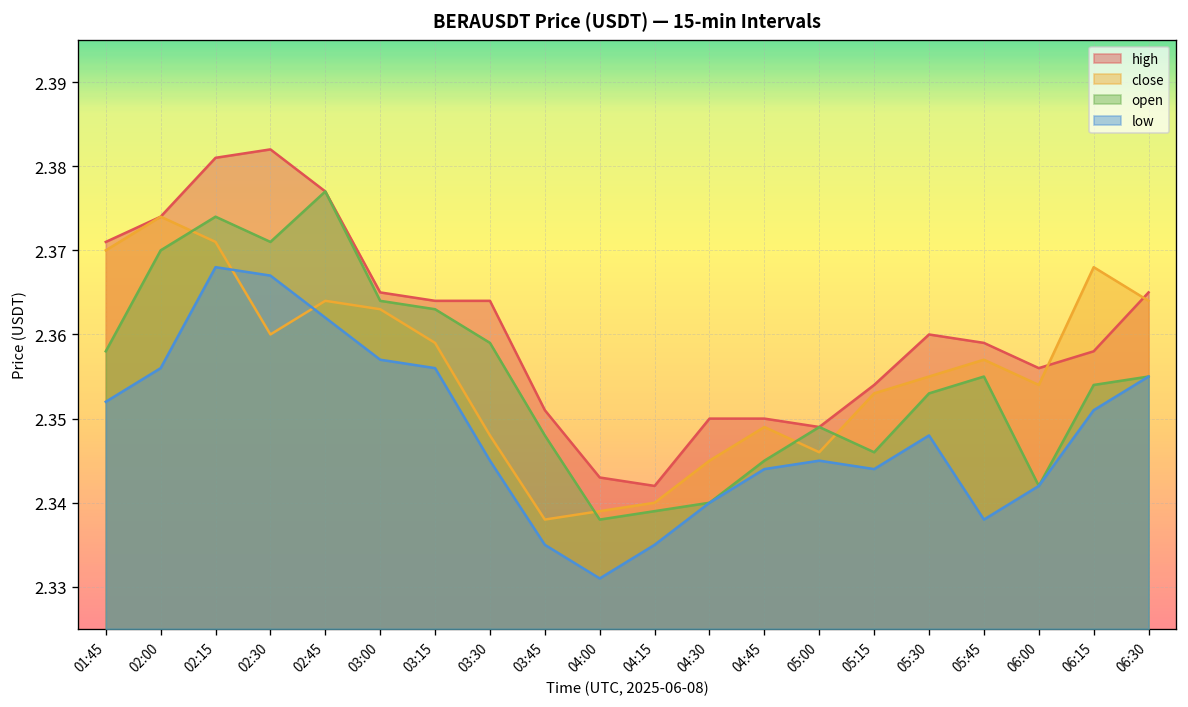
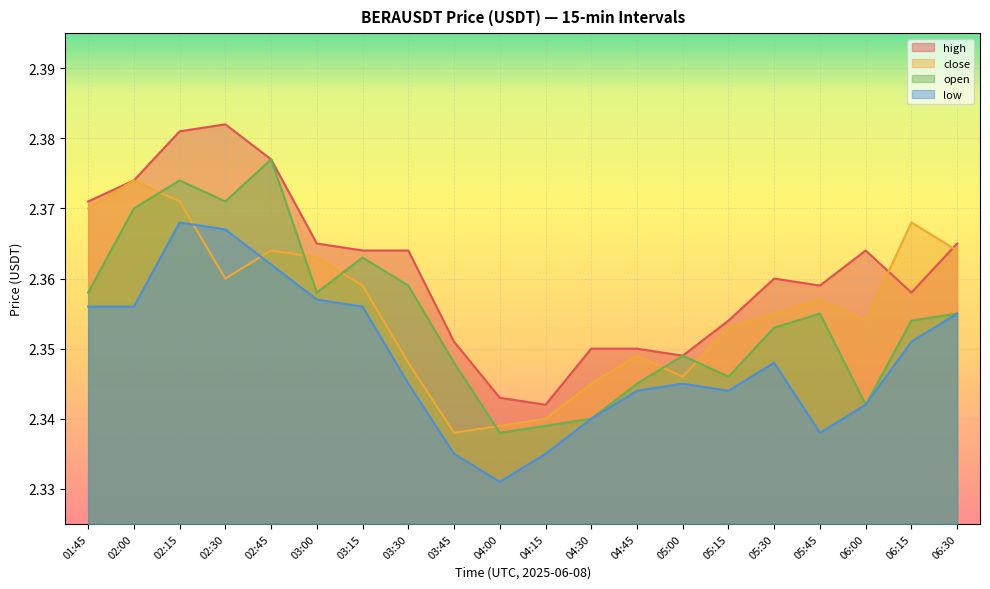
  {
    "high": {
      "01:45": 2.371,
      "02:15": 2.381,
      "02:30": 2.382,
      "03:00": 2.365,
      "03:15": 2.364,
      "03:30": 2.364,
      "03:45": 2.351,
      "04:00": 2.343,
      "04:15": 2.342,
      "04:30": 2.350,
      "04:45": 2.350,
      "05:15": 2.354,
      "05:30": 2.360,
      "05:45": 2.359,
-     "06:00": 2.356,
+     "06:00": 2.364,
      "06:15": 2.358,
      "06:30": 2.365
    },
    "close": {
      "01:45": 2.370,
      "02:15": 2.371,
      "02:30": 2.360,
      "02:45": 2.364,
      "03:00": 2.363,
      "03:15": 2.359,
      "03:30": 2.348,
      "03:45": 2.338,
      "04:00": 2.339,
      "04:15": 2.340,
      "04:30": 2.345,
      "04:45": 2.349,
      "05:00": 2.346,
      "05:15": 2.353,
      "05:30": 2.355,
      "05:45": 2.357,
      "06:00": 2.354,
      "06:15": 2.368,
      "06:30": 2.364
    },
    "open": {
      "01:45": 2.358,
      "02:00": 2.370,
      "02:15": 2.374,
      "02:30": 2.371,
-     "03:00": 2.364,
+     "03:00": 2.358,
      "03:15": 2.363,
      "03:30": 2.359,
      "03:45": 2.348,
      "04:00": 2.338,
      "04:15": 2.339,
      "04:45": 2.345,
      "05:15": 2.346,
      "05:30": 2.353,
      "05:45": 2.355,
      "06:15": 2.354
    },
    "low": {
-     "01:45": 2.352,
+     "01:45": 2.356,
      "02:00": 2.356,
      "02:15": 2.368,
      "02:30": 2.367,
      "02:45": 2.362,
      "03:00": 2.357,
      "03:15": 2.356,
      "03:30": 2.345,
      "03:45": 2.335,
      "04:00": 2.331,
      "04:15": 2.335,
      "04:45": 2.344,
      "05:00": 2.345,
      "05:15": 2.344,
      "05:30": 2.348,
      "05:45": 2.338,
      "06:15": 2.351
    }
  }
